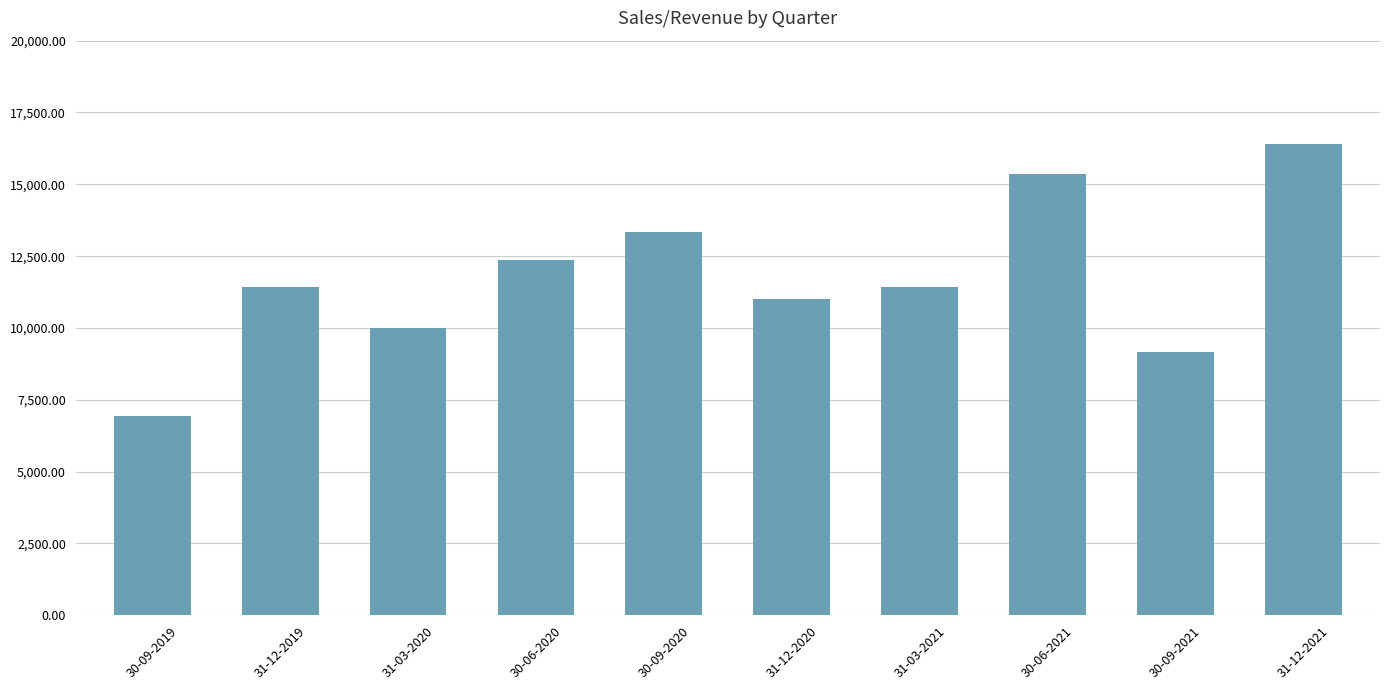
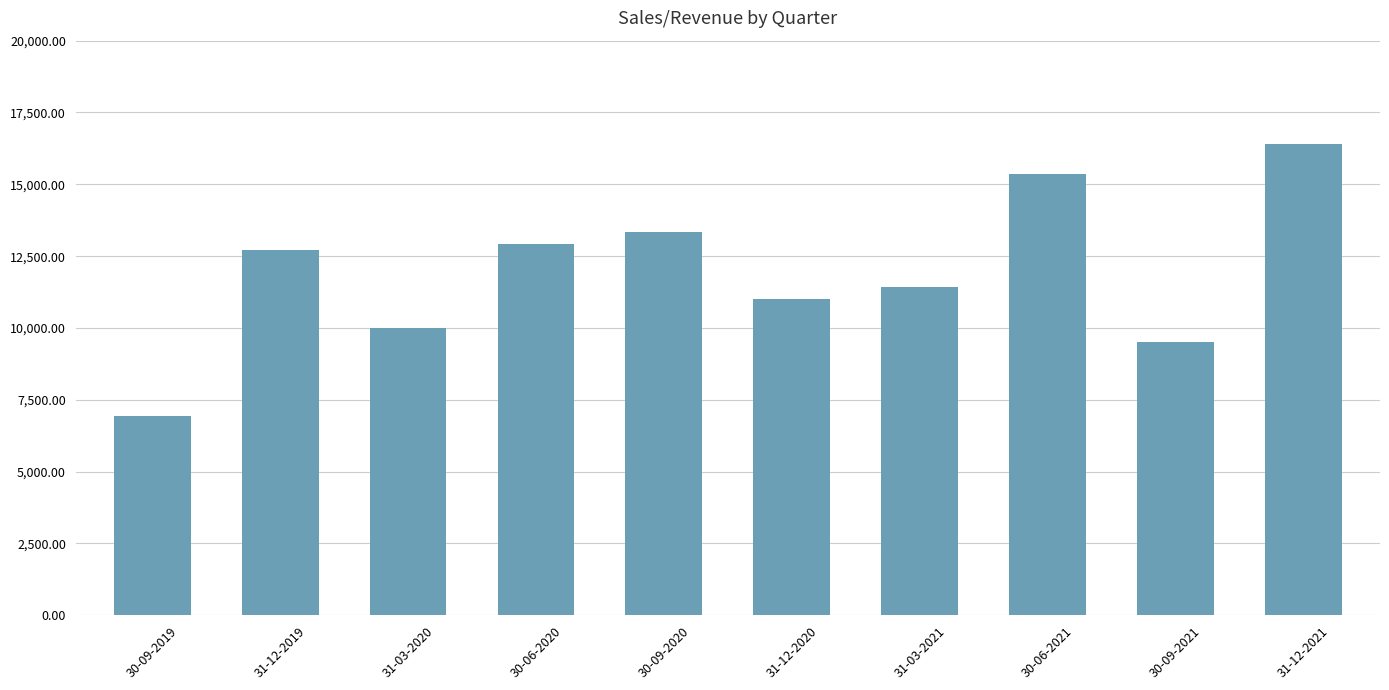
  {
    "30-09-2019": "6,900",
-   "31-12-2019": "11,400",
+   "31-12-2019": "12,700",
    "31-03-2020": "10,000",
-   "30-06-2020": "12,400",
+   "30-06-2020": "12,900",
    "30-09-2020": "13,300",
    "31-12-2020": "11,000",
    "31-03-2021": "11,400",
    "30-06-2021": "15,400",
-   "30-09-2021": "9,200",
+   "30-09-2021": "9,500",
    "31-12-2021": "16,400"
  }
